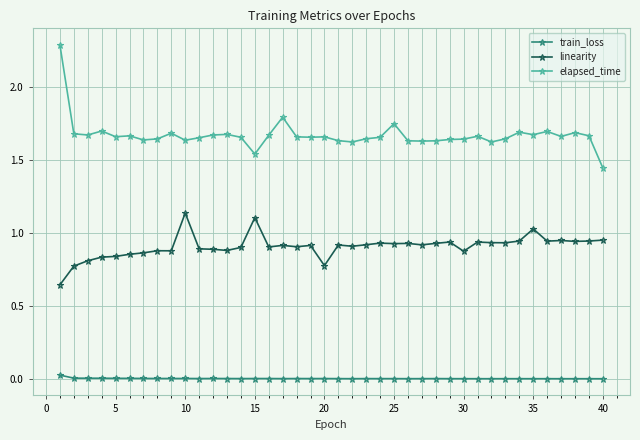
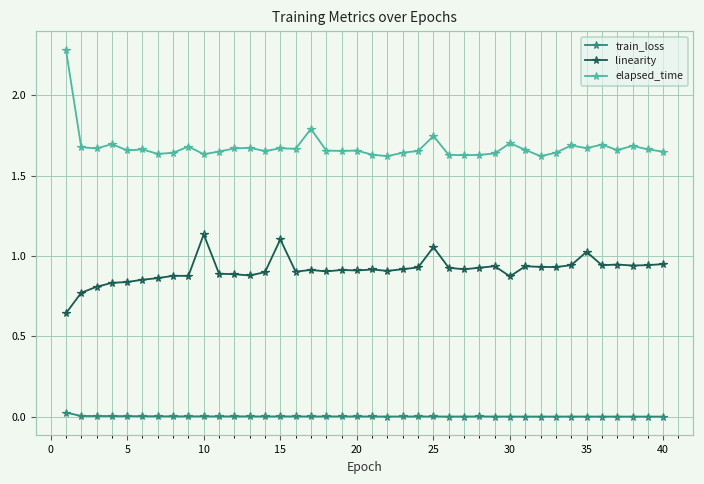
  {
    "train_loss": {
      "5": 0.00,
      "10": 0.00,
      "15": 0.00,
      "20": 0.00,
      "25": 0.00,
      "30": 0.00,
      "35": 0.00,
      "40": 0.00
    },
    "linearity": {
      "5": 0.84,
      "10": 1.13,
      "15": 1.10,
-     "20": 0.77,
-     "25": 0.93,
+     "20": 0.91,
+     "25": 1.05,
      "30": 0.87,
      "35": 1.03,
      "40": 0.95
    },
    "elapsed_time": {
      "5": 1.66,
      "10": 1.63,
-     "15": 1.54,
+     "15": 1.67,
      "20": 1.66,
      "25": 1.75,
-     "30": 1.64,
+     "30": 1.70,
      "35": 1.67,
-     "40": 1.44
+     "40": 1.65
    }
  }
